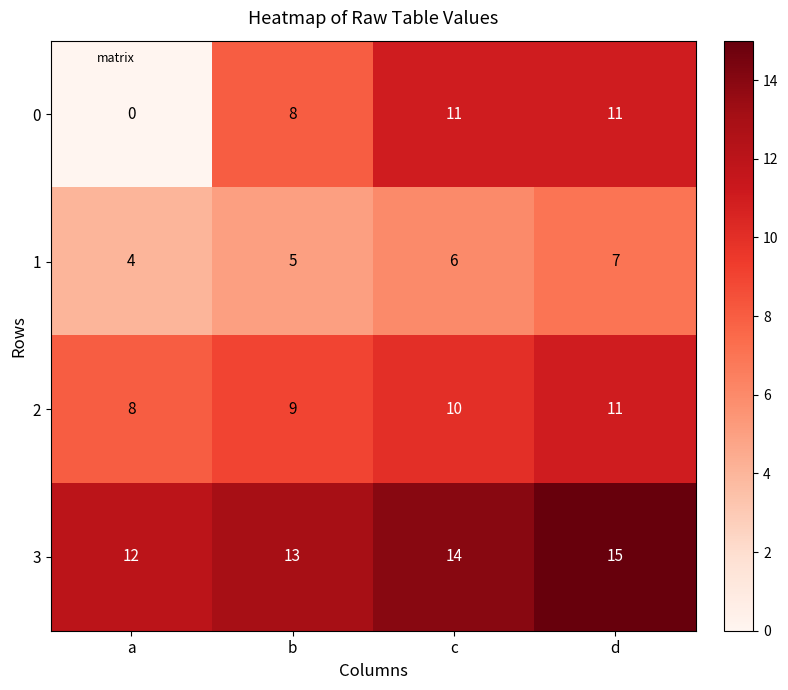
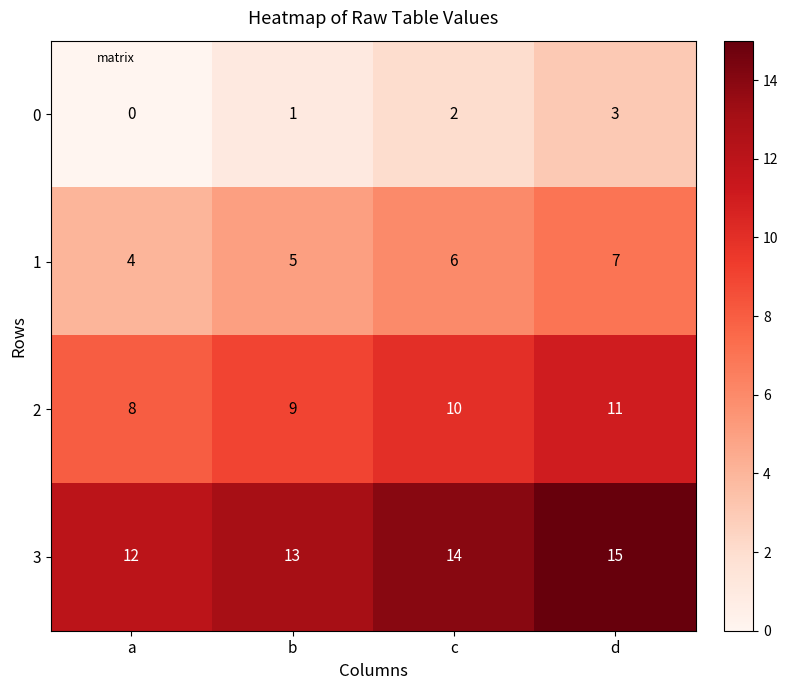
  {
    "0": {
      "a": 0,
-     "b": 8,
-     "c": 11,
-     "d": 11
+     "b": 1,
+     "c": 2,
+     "d": 3
    },
    "1": {
      "a": 4,
      "b": 5,
      "c": 6,
      "d": 7
    },
    "2": {
      "a": 8,
      "b": 9,
      "c": 10,
      "d": 11
    },
    "3": {
      "a": 12,
      "b": 13,
      "c": 14,
      "d": 15
    }
  }
